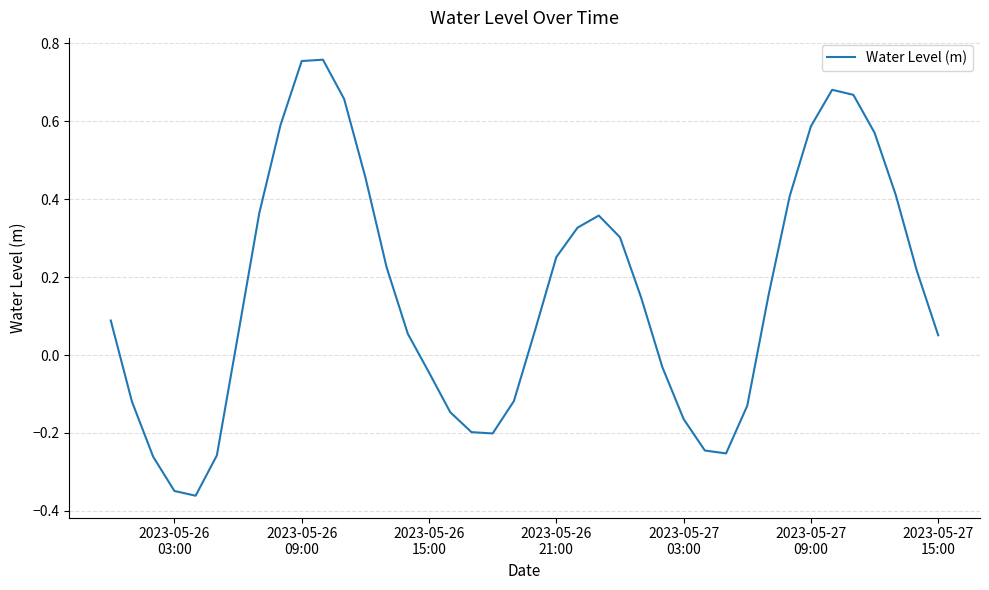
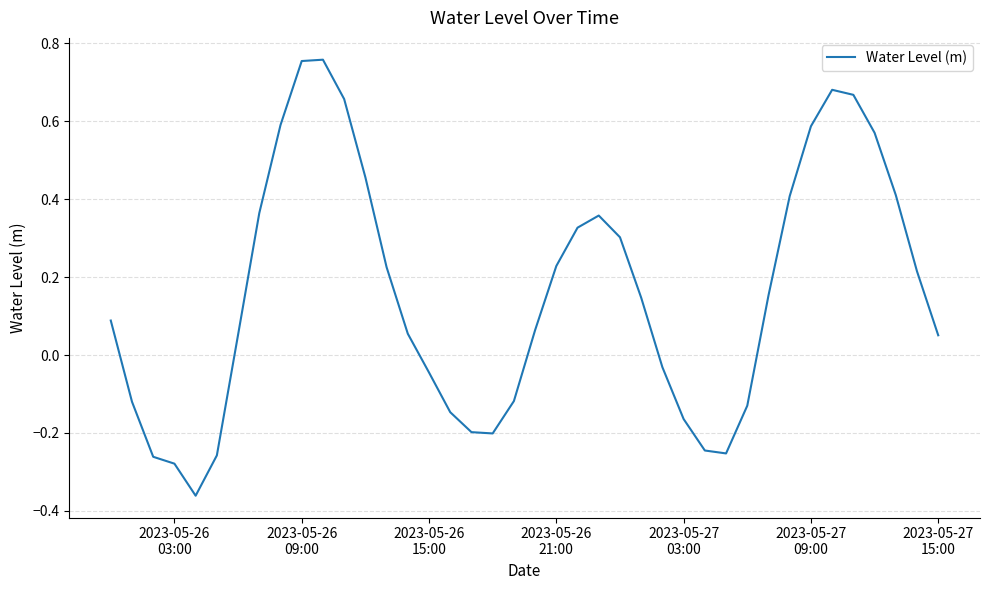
  {
-   "2023-05-26 03:00": -0.35,
+   "2023-05-26 03:00": -0.28,
    "2023-05-26 09:00": 0.75,
    "2023-05-26 15:00": -0.04,
-   "2023-05-26 21:00": 0.25,
+   "2023-05-26 21:00": 0.23,
    "2023-05-27 03:00": -0.16,
    "2023-05-27 09:00": 0.59,
    "2023-05-27 15:00": 0.05
  }
